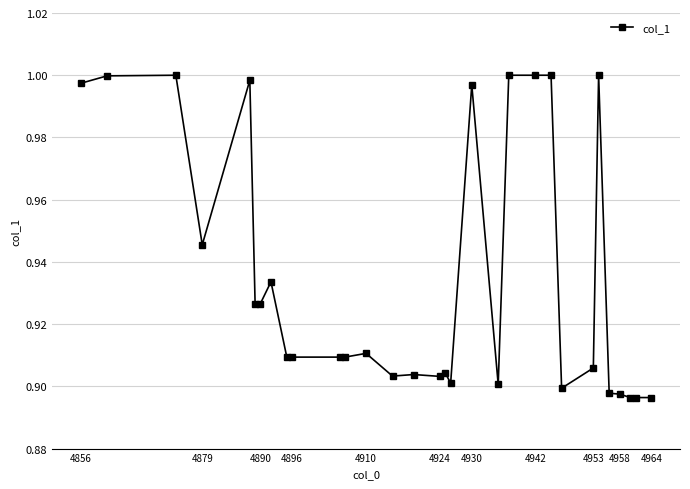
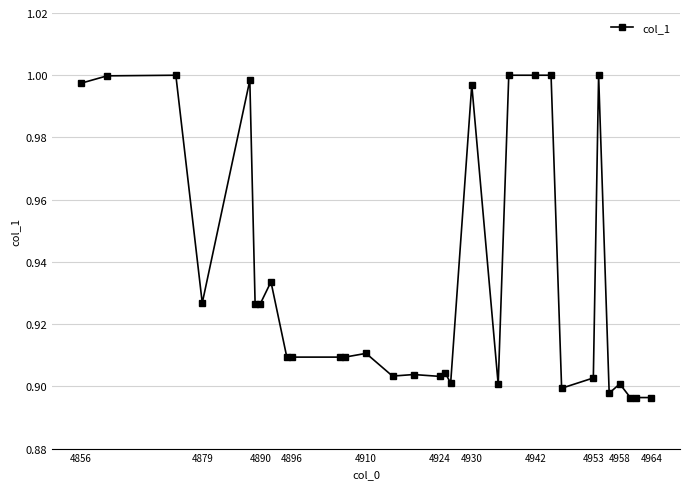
  {
    "4856": 0.997,
-   "4879": 0.946,
+   "4879": 0.927,
    "4890": 0.927,
    "4896": 0.909,
    "4910": 0.911,
    "4924": 0.903,
    "4930": 0.997,
    "4942": 1.000,
-   "4953": 0.906,
-   "4958": 0.898,
+   "4953": 0.903,
+   "4958": 0.901,
    "4964": 0.896
  }
